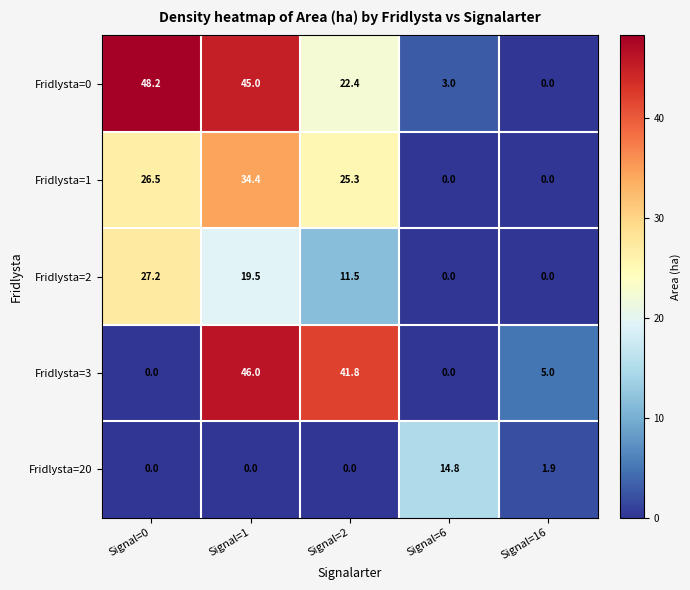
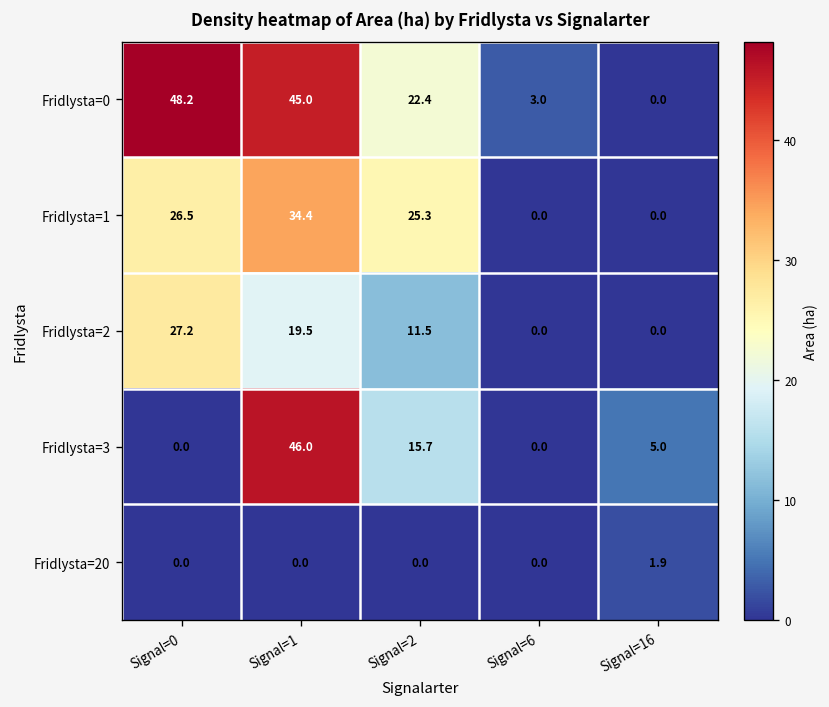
  {
    "Fridlysta=0": {
      "Signal=0": 48.2,
      "Signal=1": 45.0,
      "Signal=2": 22.4,
      "Signal=6": 3.0,
      "Signal=16": 0.0
    },
    "Fridlysta=1": {
      "Signal=0": 26.5,
      "Signal=1": 34.4,
      "Signal=2": 25.3,
      "Signal=6": 0.0,
      "Signal=16": 0.0
    },
    "Fridlysta=2": {
      "Signal=0": 27.2,
      "Signal=1": 19.5,
      "Signal=2": 11.5,
      "Signal=6": 0.0,
      "Signal=16": 0.0
    },
    "Fridlysta=3": {
      "Signal=0": 0.0,
      "Signal=1": 46.0,
-     "Signal=2": 41.8,
+     "Signal=2": 15.7,
      "Signal=6": 0.0,
      "Signal=16": 5.0
    },
    "Fridlysta=20": {
      "Signal=0": 0.0,
      "Signal=1": 0.0,
      "Signal=2": 0.0,
-     "Signal=6": 14.8,
+     "Signal=6": 0.0,
      "Signal=16": 1.9
    }
  }
